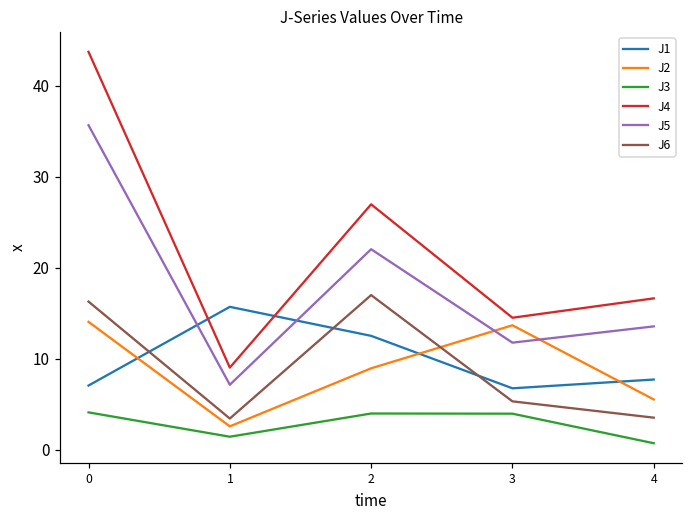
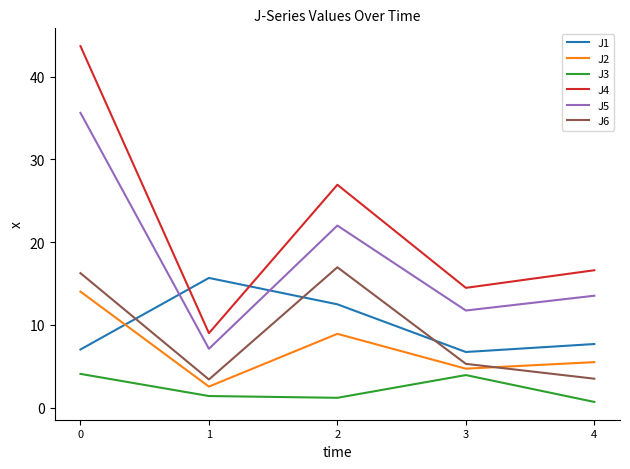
  {
    "J1": {
      "0": 7,
      "1": 16,
      "2": 12,
      "3": 7,
      "4": 8
    },
    "J2": {
      "0": 14,
      "1": 3,
      "2": 9,
-     "3": 14,
+     "3": 5,
      "4": 6
    },
    "J3": {
      "0": 4,
      "1": 1,
-     "2": 4,
+     "2": 1,
      "3": 4,
      "4": 1
    },
    "J4": {
      "0": 44,
      "1": 9,
      "2": 27,
      "3": 14,
      "4": 17
    },
    "J5": {
      "0": 36,
      "1": 7,
      "2": 22,
      "3": 12,
      "4": 14
    },
    "J6": {
      "0": 16,
      "1": 3,
      "2": 17,
      "3": 5,
      "4": 4
    }
  }
